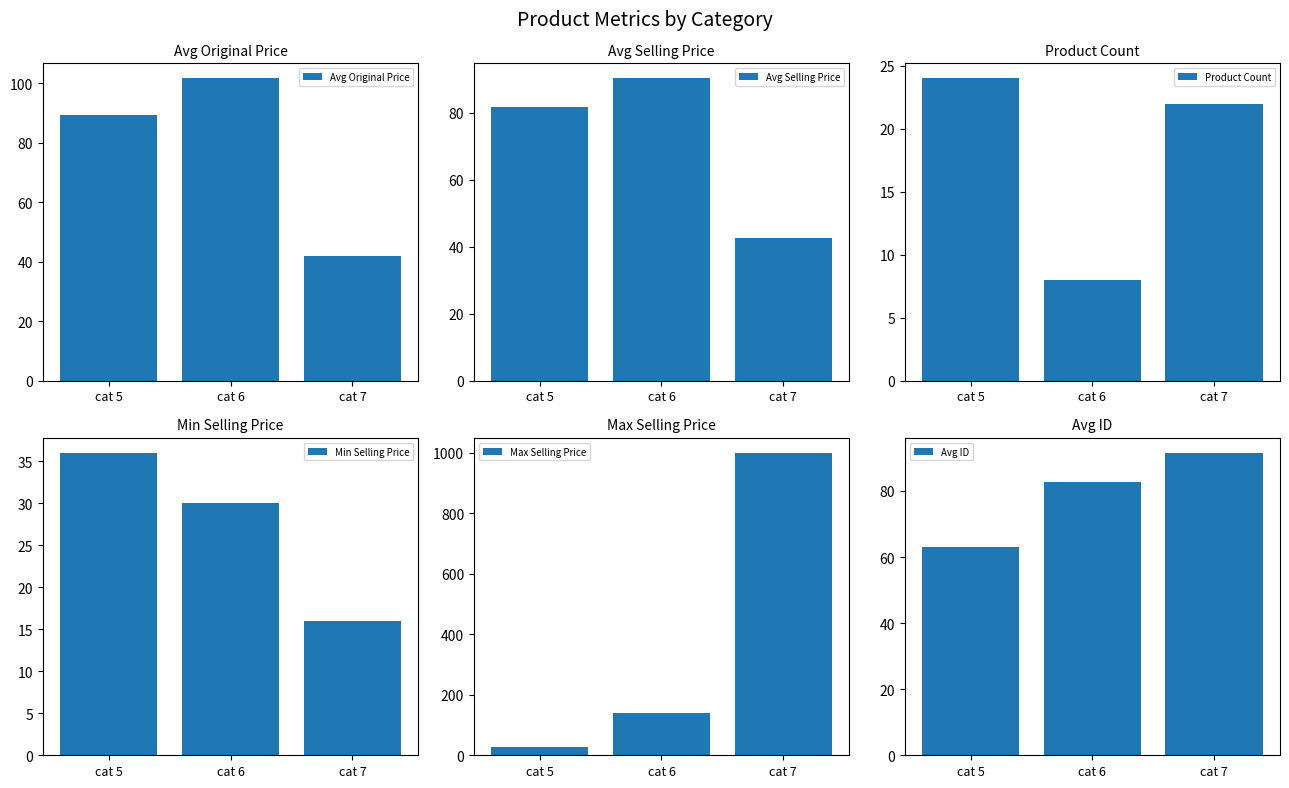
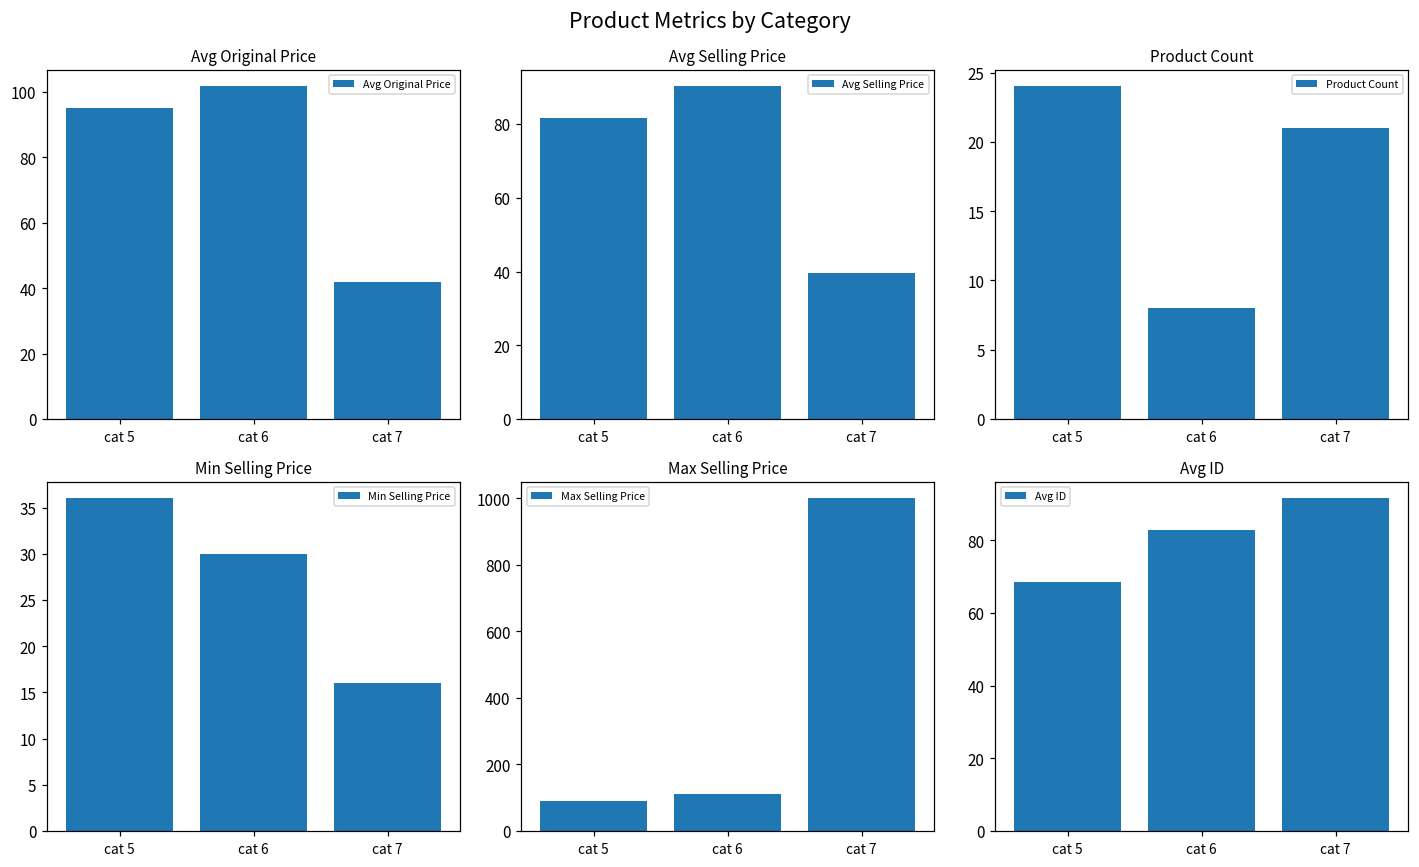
  {
    "Avg Original Price": {
-     "cat 5": 89,
+     "cat 5": 95,
      "cat 6": 102,
      "cat 7": 42
    },
    "Avg Selling Price": {
      "cat 5": 82,
      "cat 6": 90,
-     "cat 7": 42
+     "cat 7": 40
    },
    "Product Count": {
      "cat 5": 24,
      "cat 6": 8,
-     "cat 7": 22
+     "cat 7": 21
    },
    "Min Selling Price": {
      "cat 5": 36,
      "cat 6": 30,
      "cat 7": 16
    },
    "Max Selling Price": {
-     "cat 5": 30,
-     "cat 6": 140,
+     "cat 5": 90,
+     "cat 6": 110,
      "cat 7": 1000
    },
    "Avg ID": {
-     "cat 5": 63,
+     "cat 5": 69,
      "cat 6": 83,
      "cat 7": 92
    }
  }
